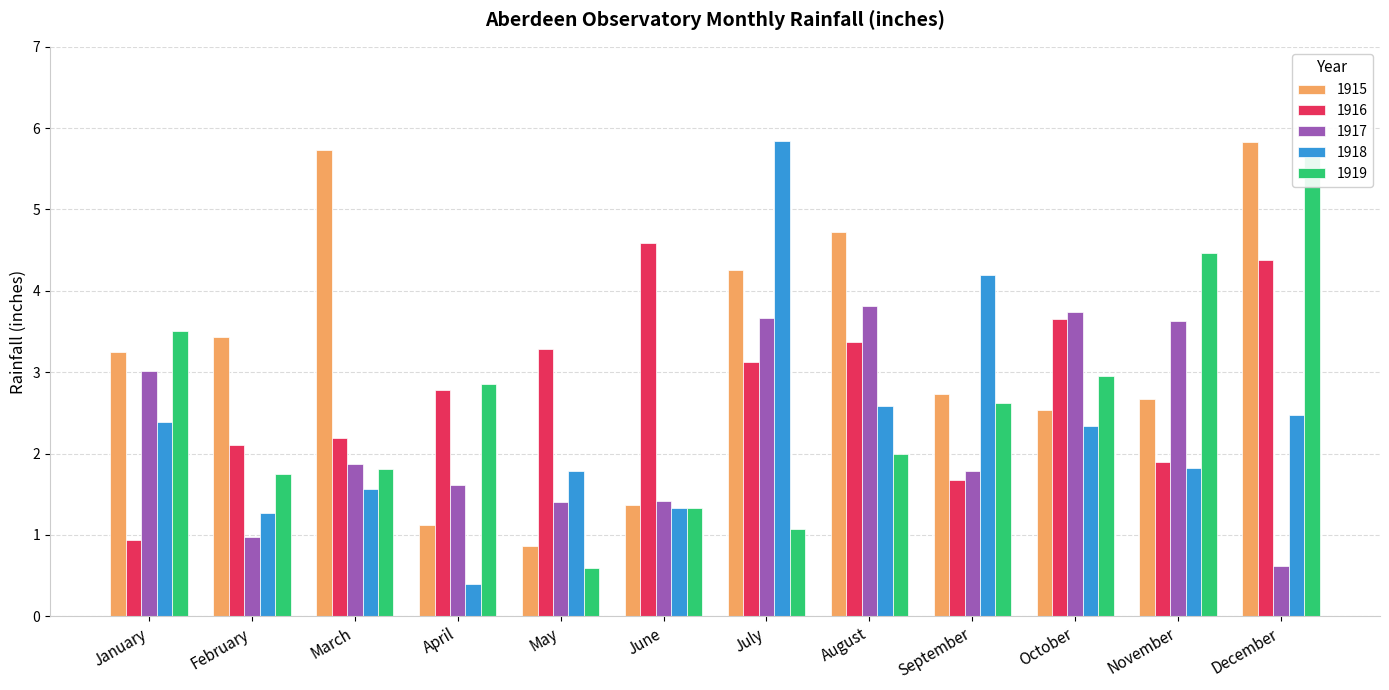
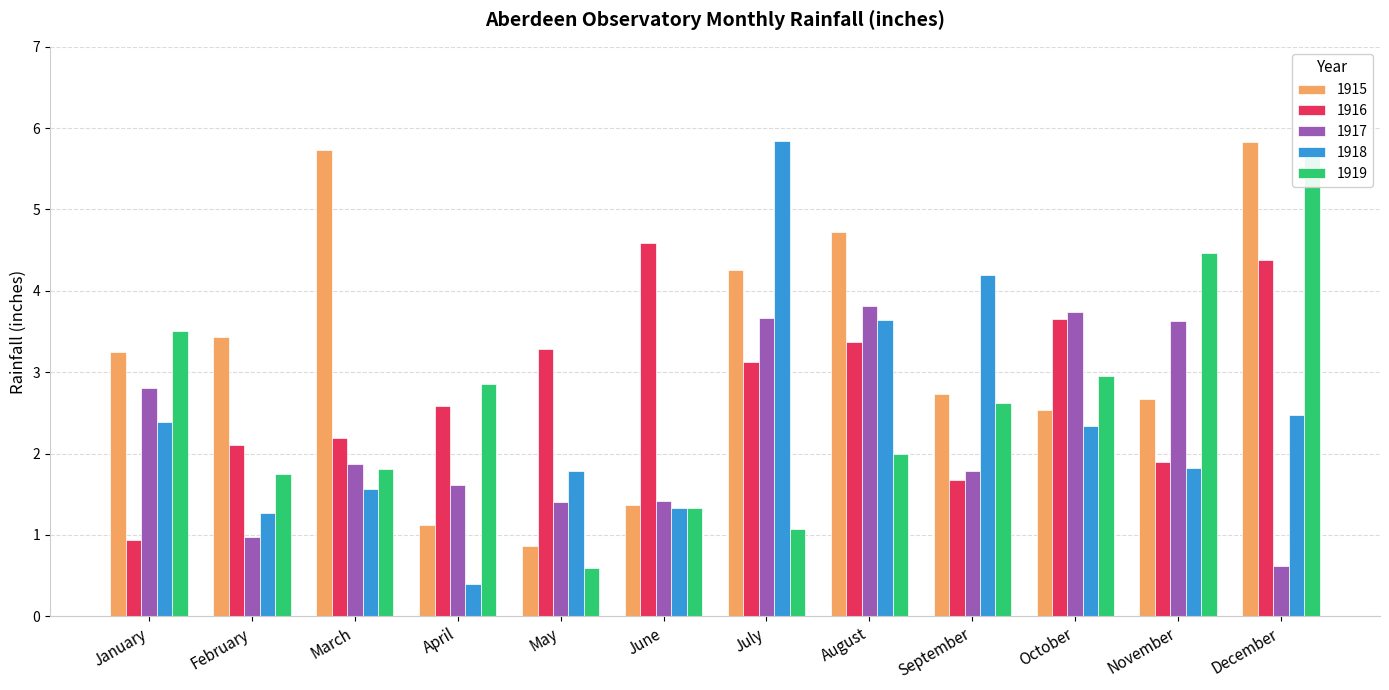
  {
    "1915": {
      "January": 3.3,
      "February": 3.4,
      "March": 5.7,
      "April": 1.1,
      "May": 0.9,
      "June": 1.4,
      "July": 4.3,
      "August": 4.7,
      "September": 2.7,
      "October": 2.5,
      "November": 2.7,
      "December": 5.8
    },
    "1916": {
      "January": 0.9,
      "February": 2.1,
      "March": 2.2,
-     "April": 2.8,
+     "April": 2.6,
      "May": 3.3,
      "June": 4.6,
      "July": 3.1,
      "August": 3.4,
      "September": 1.7,
      "October": 3.7,
      "November": 1.9,
      "December": 4.4
    },
    "1917": {
-     "January": 3.0,
+     "January": 2.8,
      "February": 1.0,
      "March": 1.9,
      "April": 1.6,
      "May": 1.4,
      "June": 1.4,
      "July": 3.7,
      "August": 3.8,
      "September": 1.8,
      "October": 3.7,
      "November": 3.6,
      "December": 0.6
    },
    "1918": {
      "January": 2.4,
      "February": 1.3,
      "March": 1.6,
      "April": 0.4,
      "May": 1.8,
      "June": 1.3,
      "July": 5.8,
-     "August": 2.6,
+     "August": 3.6,
      "September": 4.2,
      "October": 2.3,
      "November": 1.8,
      "December": 2.5
    },
    "1919": {
      "January": 3.5,
      "February": 1.8,
      "March": 1.8,
      "April": 2.9,
      "May": 0.6,
      "June": 1.3,
      "July": 1.1,
      "August": 2.0,
      "September": 2.6,
      "October": 3.0,
      "November": 4.5
    }
  }
